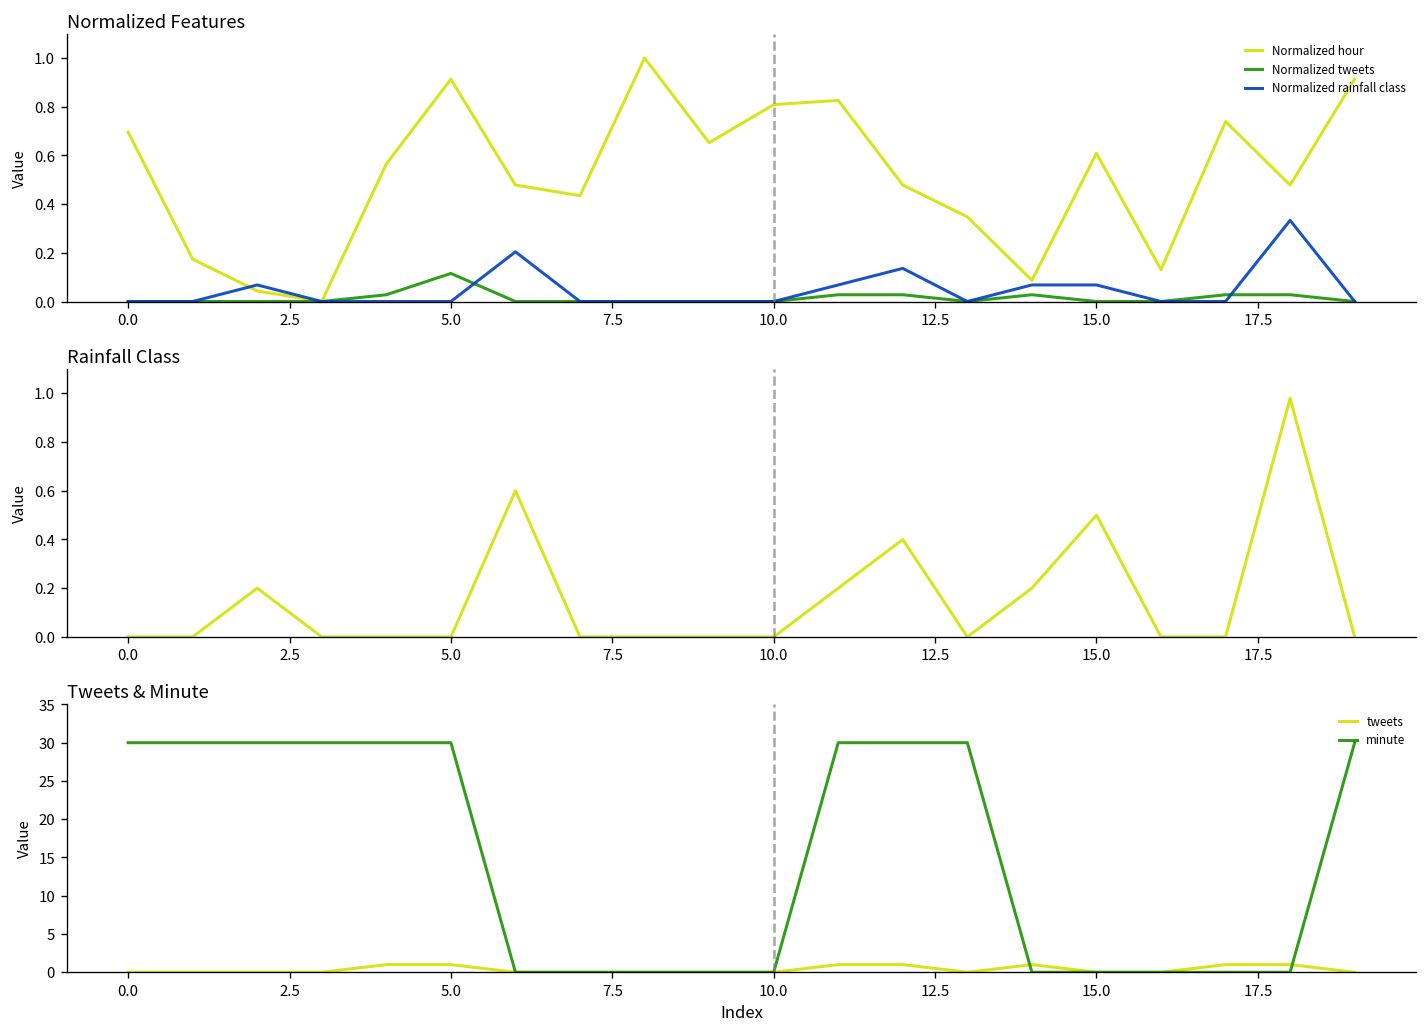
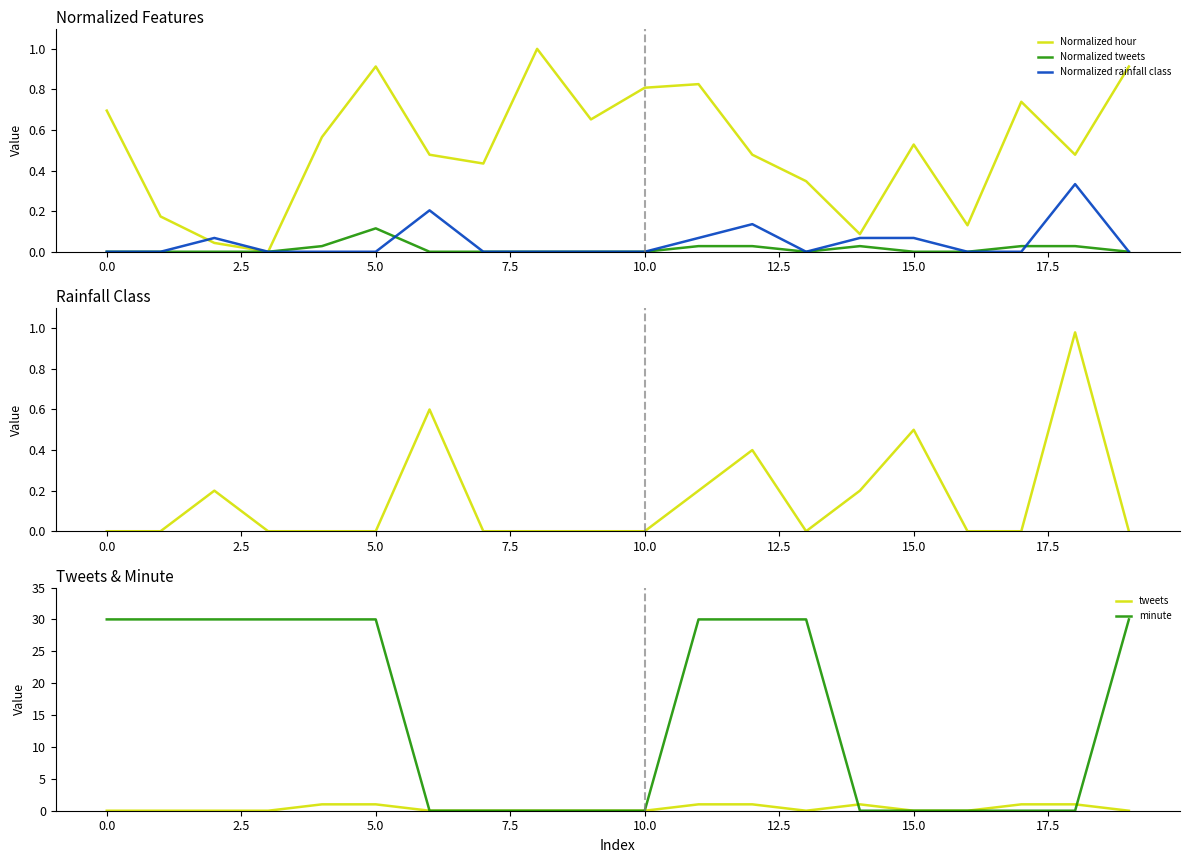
  {
    "Normalized Features": {
      "Normalized hour": {
        "0.0": 0.70,
        "5.0": 0.91,
        "10.0": 0.81,
-       "15.0": 0.61
+       "15.0": 0.53
      },
      "Normalized tweets": {
        "5.0": 0.12,
        "15.0": 0.00
      },
      "Normalized rainfall class": {
        "5.0": 0.00,
        "15.0": 0.07
      }
    },
    "Rainfall Class": {
      "0.0": 0.00,
      "5.0": 0.00,
      "10.0": 0.00,
      "15.0": 0.50
    },
    "Tweets & Minute": {
      "tweets": {
        "0.0": 0,
        "5.0": 1
      },
      "minute": {
        "0.0": 30,
        "5.0": 30
      }
    }
  }
